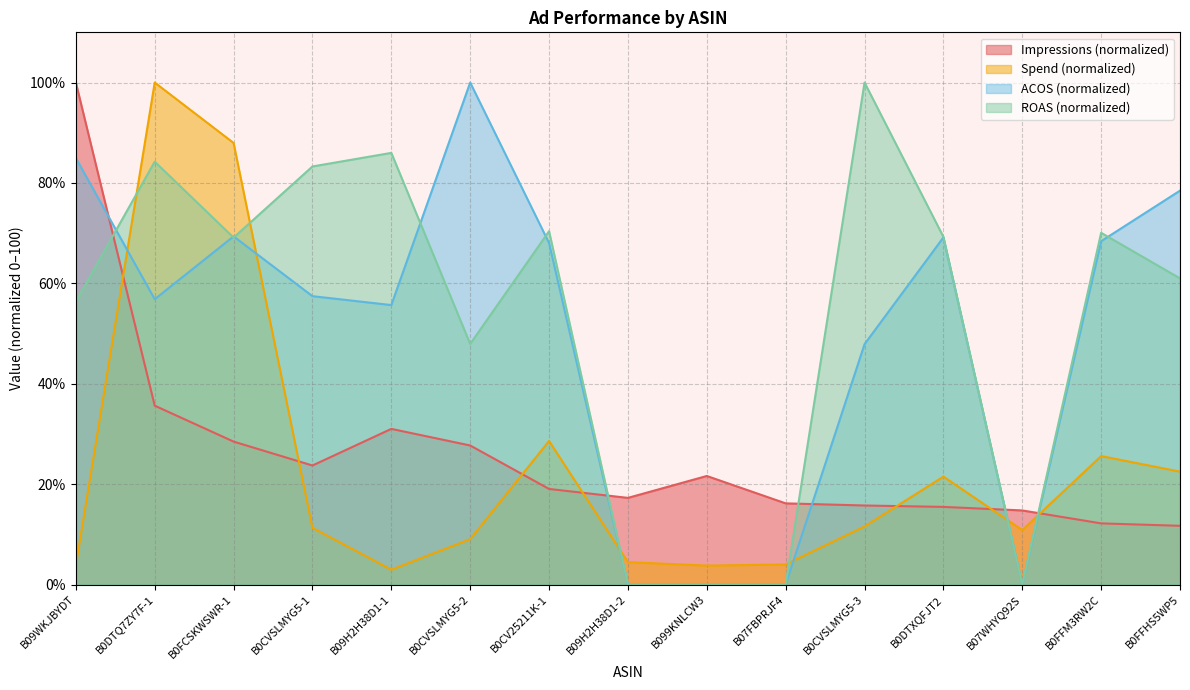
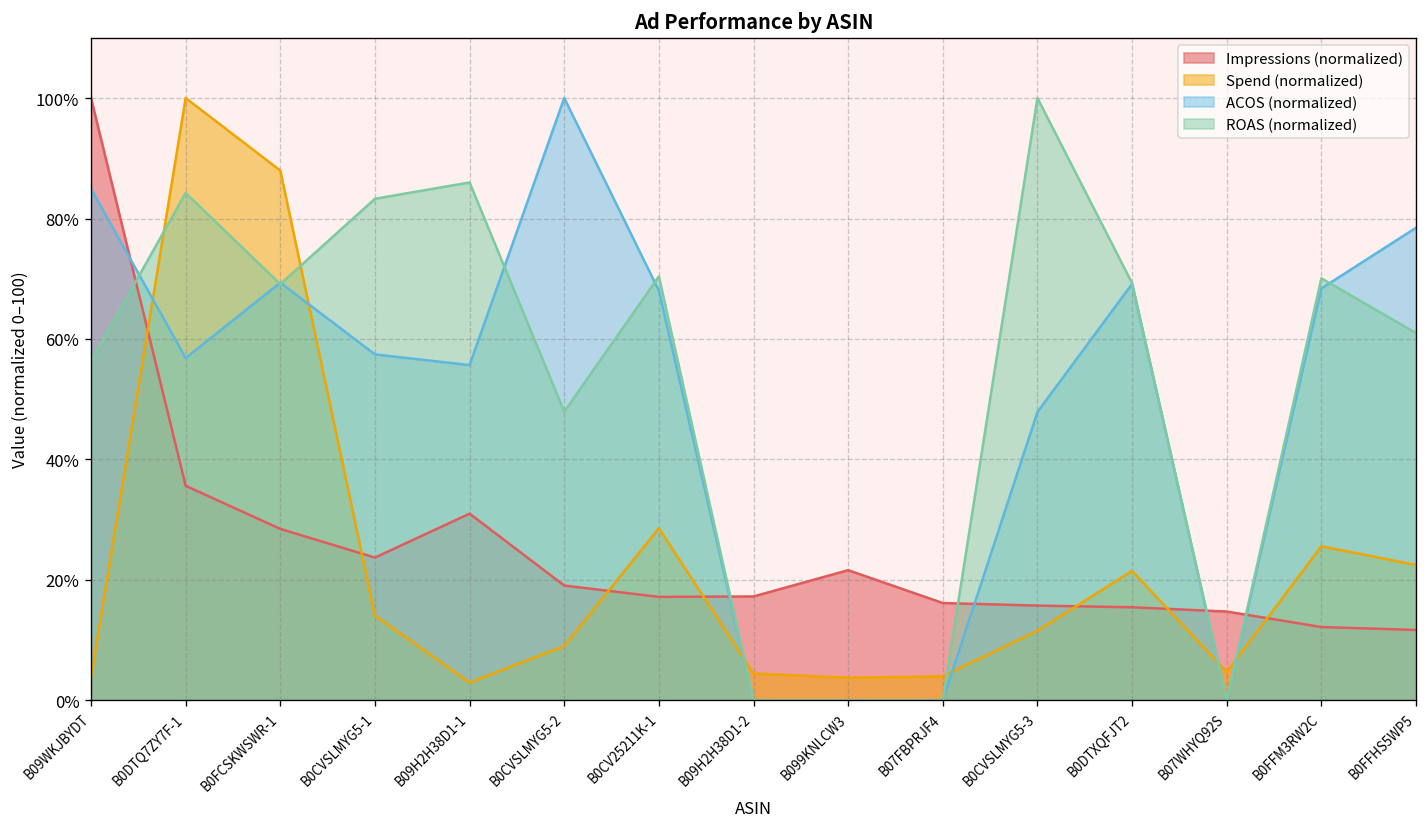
  {
    "Impressions (normalized)": {
      "B09WKJBYDT": "100%",
      "B0DTQ7ZY7F-1": "36%",
      "B0FCSKWSWR-1": "28%",
      "B0CVSLMYG5-1": "24%",
      "B09H2H38D1-1": "31%",
-     "B0CVSLMYG5-2": "28%",
-     "B0CV25211K-1": "19%",
+     "B0CVSLMYG5-2": "19%",
+     "B0CV25211K-1": "17%",
      "B09H2H38D1-2": "17%",
      "B099KNLCW3": "22%",
      "B07FBPRJF4": "16%",
      "B0CVSLMYG5-3": "16%",
      "B0DTXQFJT2": "15%",
      "B07WHYQ92S": "15%",
      "B0FFM3RW2C": "12%",
      "B0FFHS5WP5": "12%"
    },
    "Spend (normalized)": {
      "B09WKJBYDT": "4%",
      "B0DTQ7ZY7F-1": "100%",
      "B0FCSKWSWR-1": "88%",
-     "B0CVSLMYG5-1": "11%",
+     "B0CVSLMYG5-1": "14%",
      "B09H2H38D1-1": "3%",
      "B0CVSLMYG5-2": "9%",
      "B0CV25211K-1": "29%",
      "B09H2H38D1-2": "4%",
      "B099KNLCW3": "4%",
      "B07FBPRJF4": "4%",
      "B0CVSLMYG5-3": "12%",
      "B0DTXQFJT2": "21%",
-     "B07WHYQ92S": "11%",
+     "B07WHYQ92S": "5%",
      "B0FFM3RW2C": "26%",
      "B0FFHS5WP5": "22%"
    }
  }
